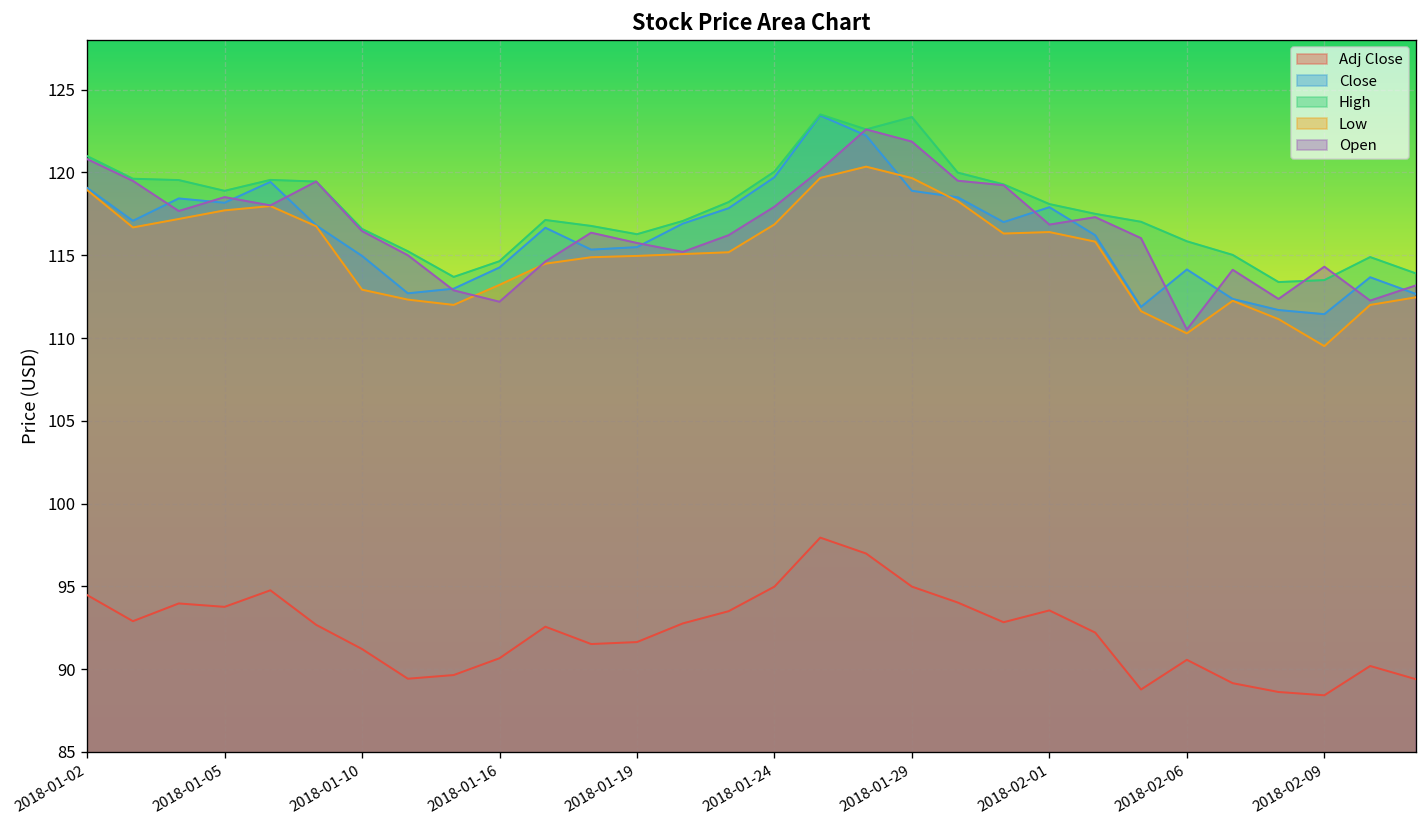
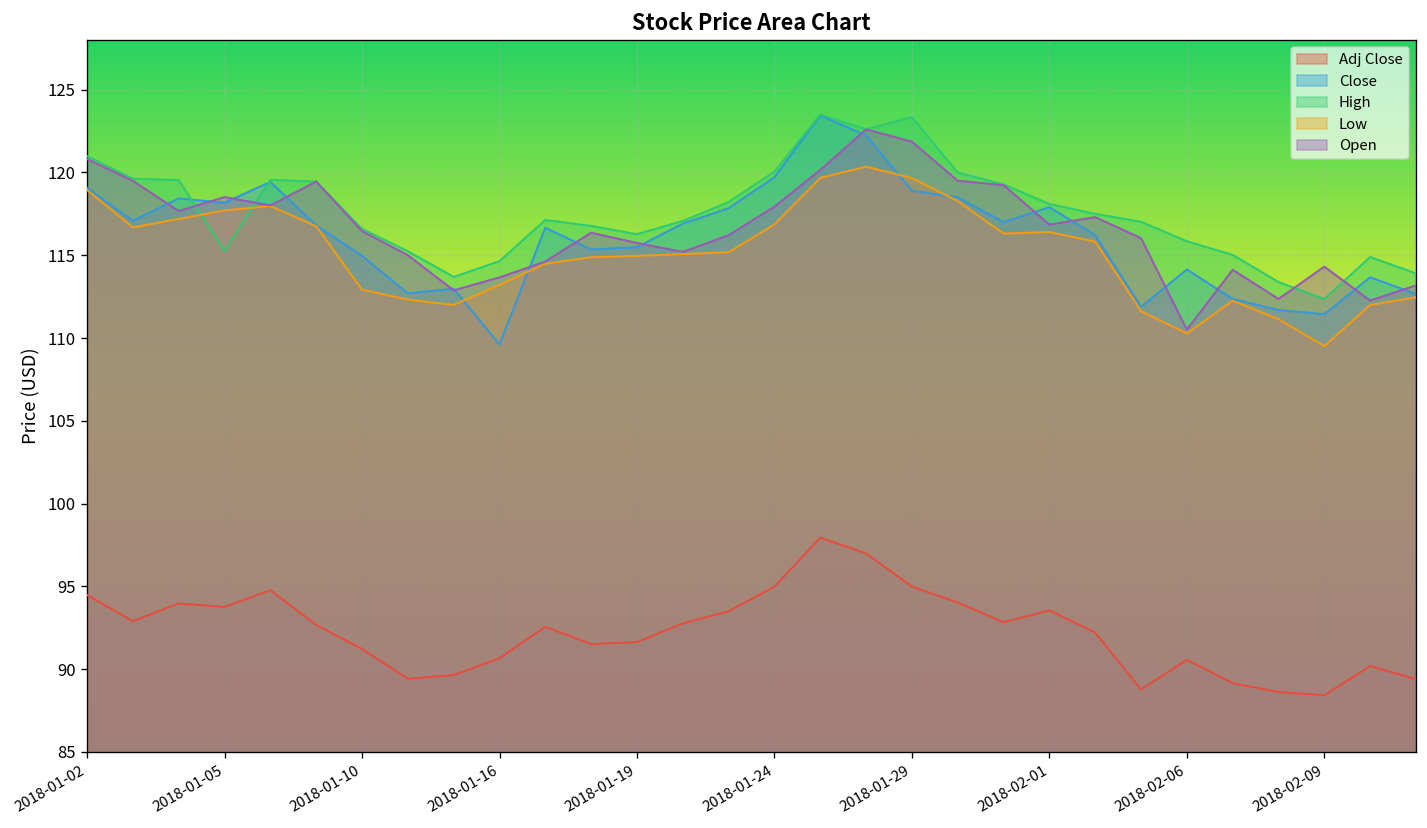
  {
    "Close": {
      "2018-01-05": 118.2,
      "2018-01-10": 115.0,
-     "2018-01-16": 114.3,
+     "2018-01-16": 109.6,
      "2018-01-19": 115.5,
      "2018-01-24": 119.7,
      "2018-01-29": 118.9,
      "2018-02-01": 117.9,
      "2018-02-06": 114.1,
      "2018-02-09": 111.4
    },
    "High": {
-     "2018-01-05": 118.9,
+     "2018-01-05": 115.3,
      "2018-01-16": 114.6,
      "2018-01-19": 116.3,
      "2018-01-24": 120.1,
      "2018-01-29": 123.3,
      "2018-02-01": 118.1,
      "2018-02-06": 115.8,
-     "2018-02-09": 113.5
+     "2018-02-09": 112.3
    },
    "Open": {
      "2018-01-05": 118.5,
-     "2018-01-16": 112.2,
+     "2018-01-16": 113.7,
      "2018-01-19": 115.7,
      "2018-01-24": 117.9,
      "2018-01-29": 121.9,
      "2018-02-01": 116.8,
      "2018-02-06": 110.5,
      "2018-02-09": 114.3
    }
  }
